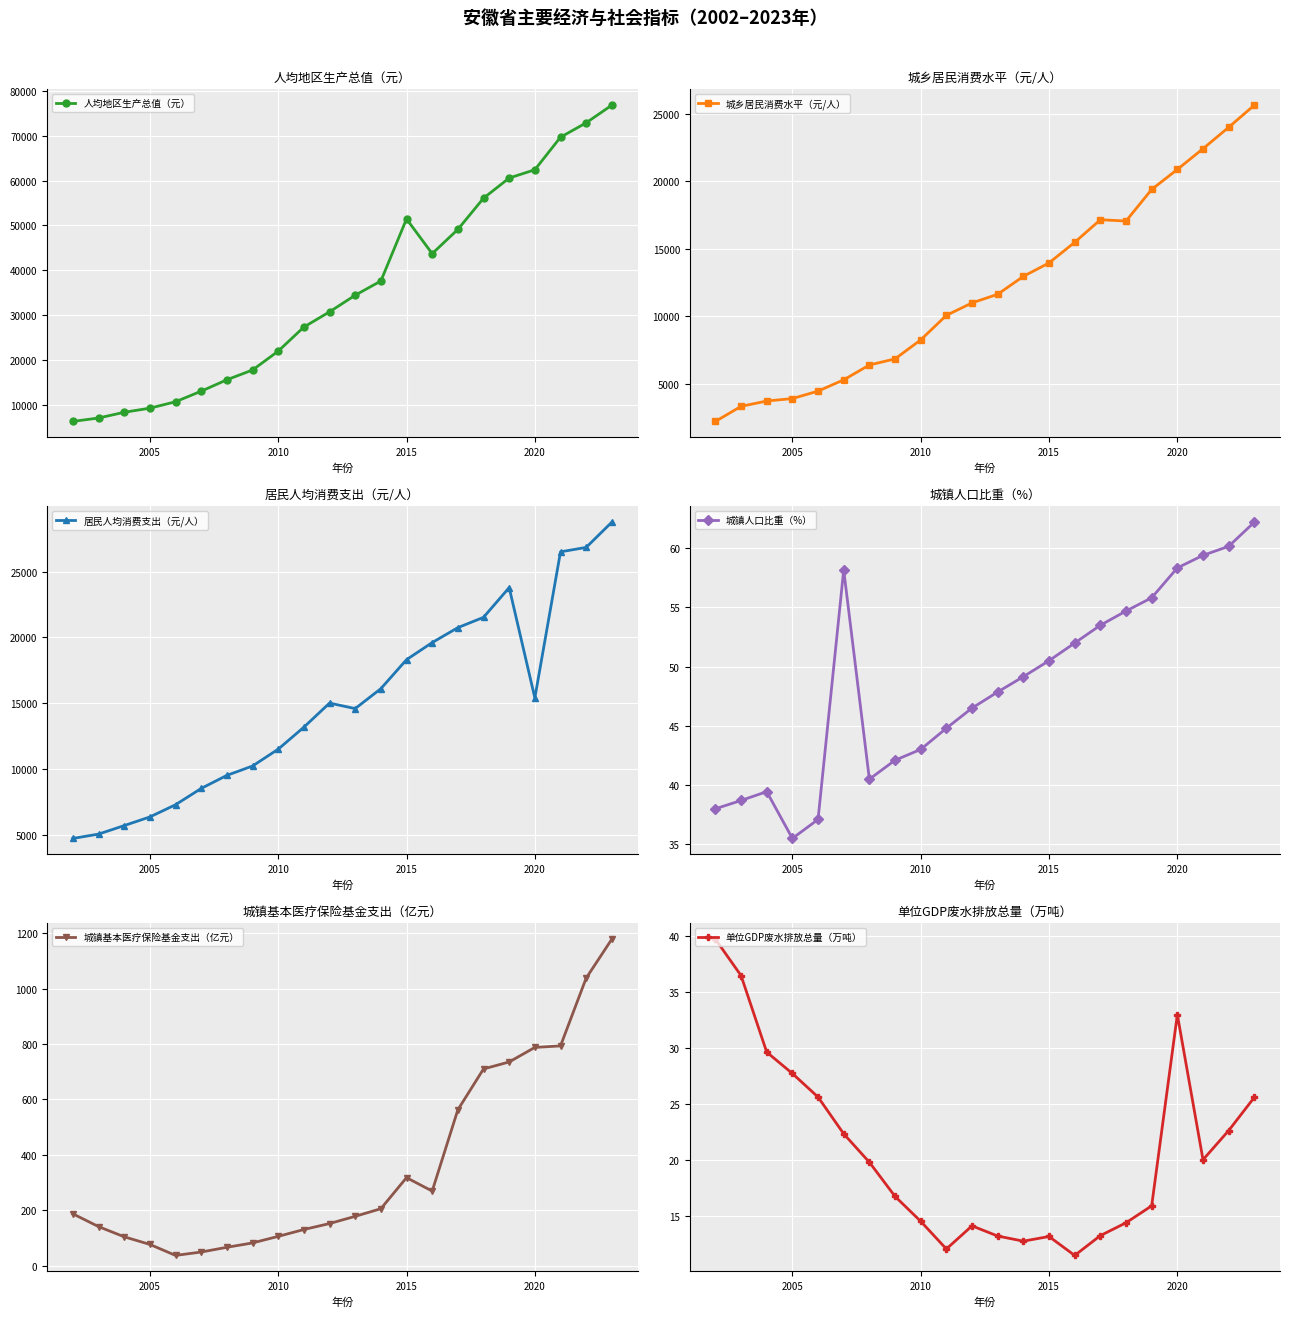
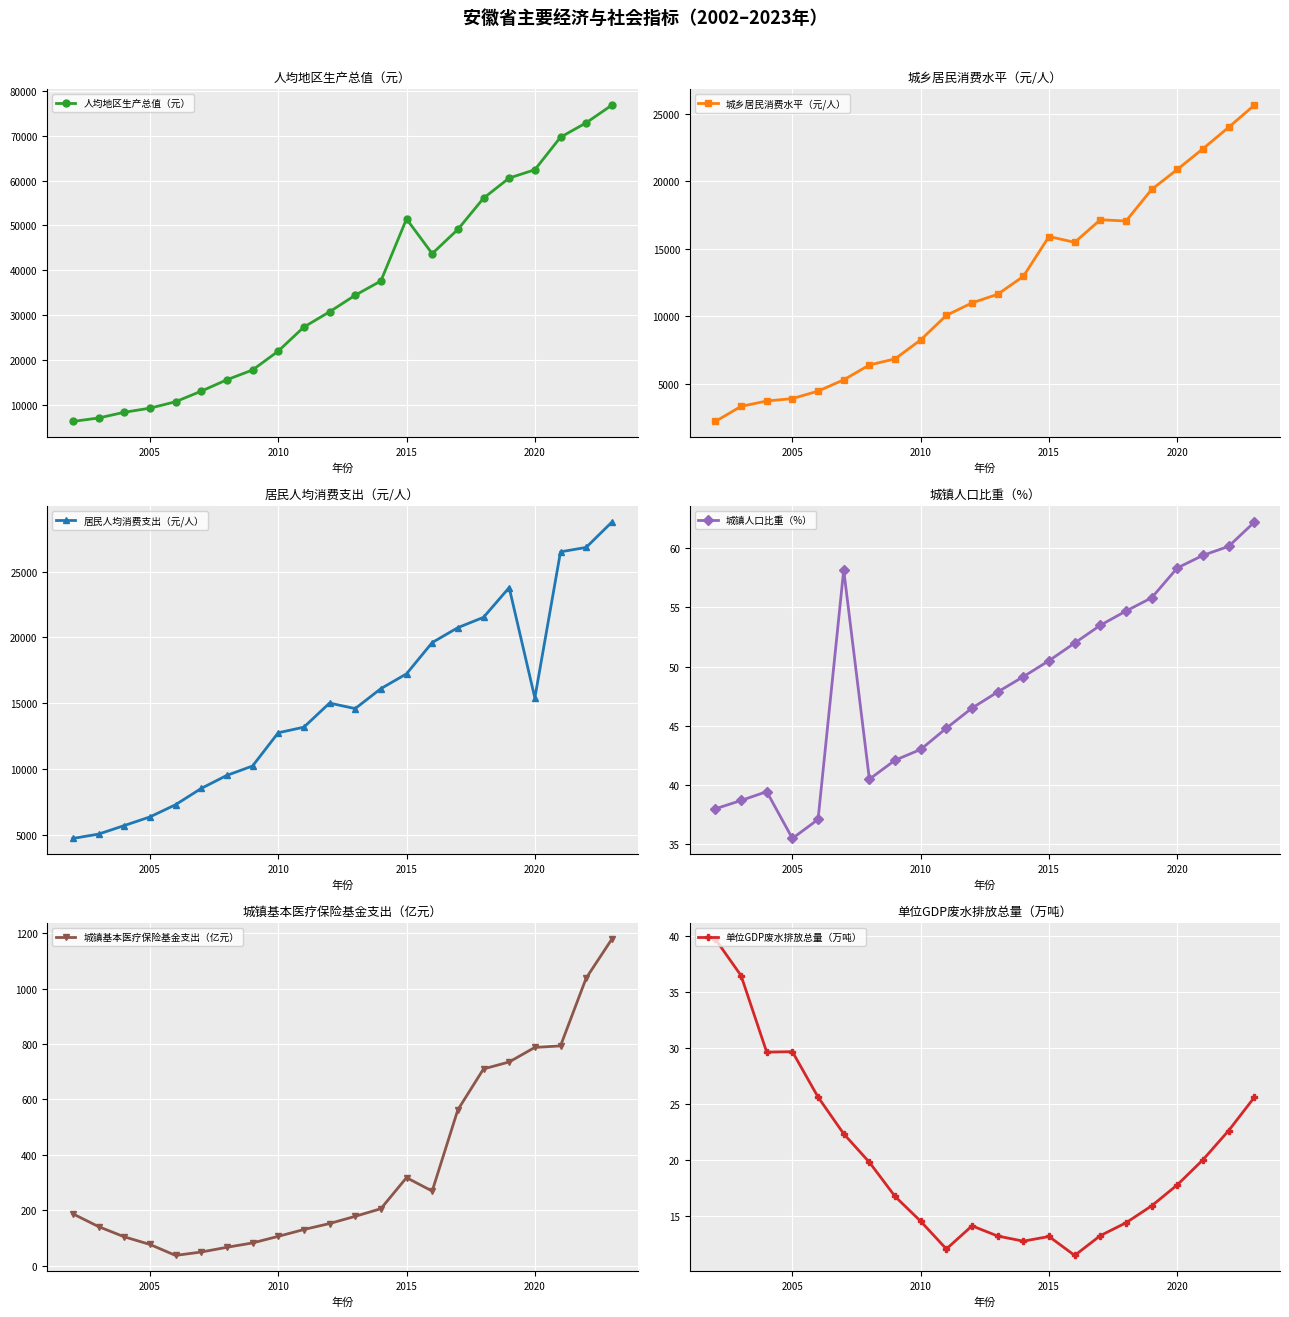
  {
    "人均地区生产总值（元）": {
      "2005": 9000,
      "2010": 22000,
      "2015": 51000,
      "2020": 62000
    },
    "城乡居民消费水平（元/人）": {
      "2005": 3900,
      "2010": 8200,
-     "2015": 13900,
+     "2015": 15900,
      "2020": 20900
    },
    "居民人均消费支出（元/人）": {
      "2005": 6400,
-     "2010": 11500,
-     "2015": 18300,
+     "2010": 12800,
+     "2015": 17200,
      "2020": 15400
    },
    "城镇人口比重（%）": {
      "2005": 35.5,
      "2010": 43.0,
      "2015": 50.5,
      "2020": 58.3
    },
    "城镇基本医疗保险基金支出（亿元）": {
      "2005": 80,
      "2010": 110,
      "2015": 320,
      "2020": 790
    },
    "单位GDP废水排放总量（万吨）": {
-     "2005": 27.7,
+     "2005": 29.7,
      "2010": 14.5,
      "2015": 13.2,
-     "2020": 33.0
+     "2020": 17.8
    }
  }
